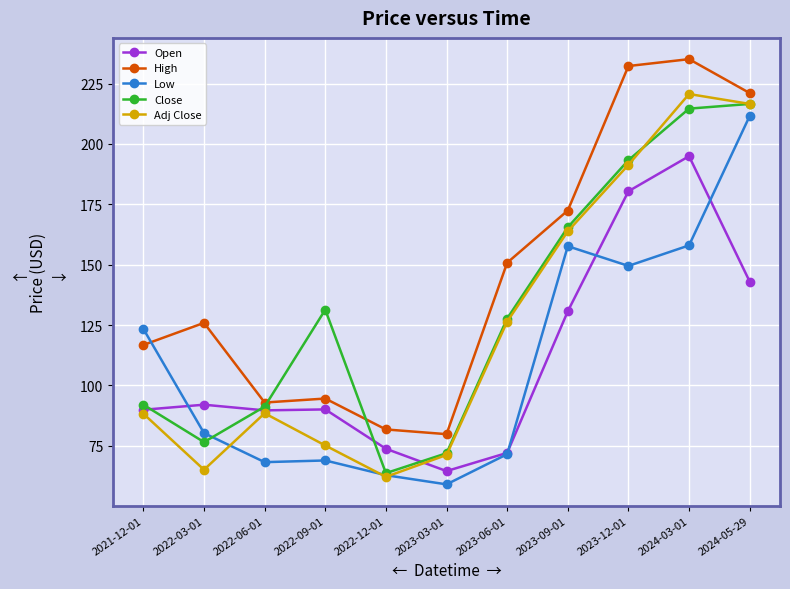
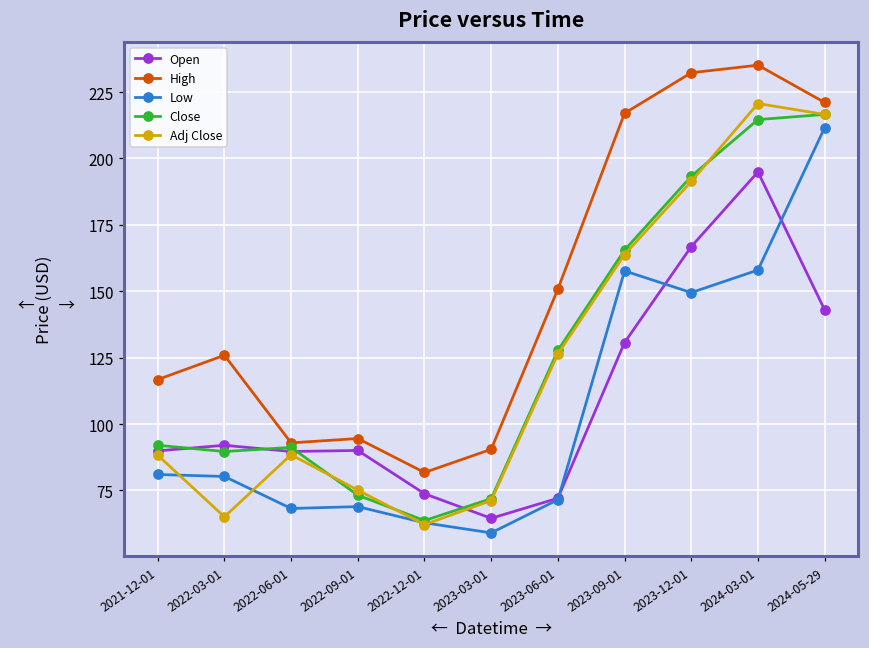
  {
    "Open": {
      "2021-12-01": 90,
      "2022-03-01": 92,
      "2022-06-01": 90,
      "2022-09-01": 90,
      "2022-12-01": 74,
      "2023-03-01": 65,
      "2023-09-01": 131,
-     "2023-12-01": 180,
+     "2023-12-01": 167,
      "2024-03-01": 195,
      "2024-05-29": 143
    },
    "High": {
      "2021-12-01": 117,
      "2022-03-01": 126,
      "2022-06-01": 93,
      "2022-09-01": 95,
      "2022-12-01": 82,
-     "2023-03-01": 80,
+     "2023-03-01": 90,
      "2023-06-01": 151,
-     "2023-09-01": 172,
+     "2023-09-01": 217,
      "2023-12-01": 232,
      "2024-03-01": 235,
      "2024-05-29": 221
    },
    "Low": {
-     "2021-12-01": 123,
+     "2021-12-01": 81,
      "2022-03-01": 80,
      "2022-06-01": 68,
      "2022-09-01": 69,
      "2023-03-01": 59,
      "2023-09-01": 158,
      "2023-12-01": 150,
      "2024-03-01": 158,
      "2024-05-29": 212
    },
    "Close": {
      "2021-12-01": 92,
-     "2022-03-01": 77,
+     "2022-03-01": 90,
      "2022-06-01": 91,
-     "2022-09-01": 131,
+     "2022-09-01": 73,
      "2023-06-01": 128,
      "2023-09-01": 166,
      "2023-12-01": 193,
      "2024-03-01": 215
    },
    "Adj Close": {
      "2021-12-01": 88,
      "2022-03-01": 65,
      "2022-06-01": 88,
      "2022-09-01": 75,
      "2023-06-01": 126,
      "2023-09-01": 164,
      "2023-12-01": 191,
      "2024-03-01": 221
    }
  }
